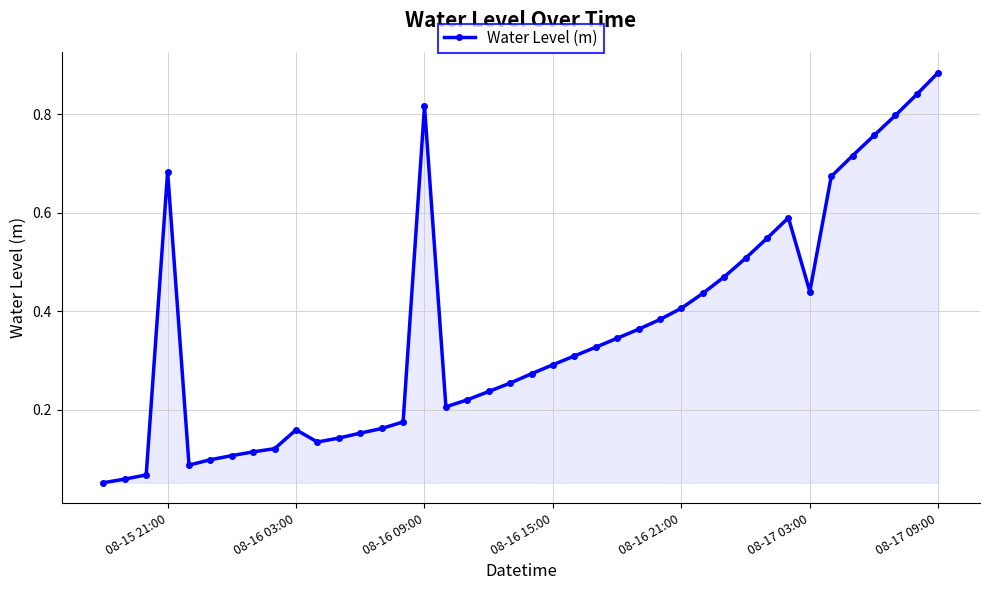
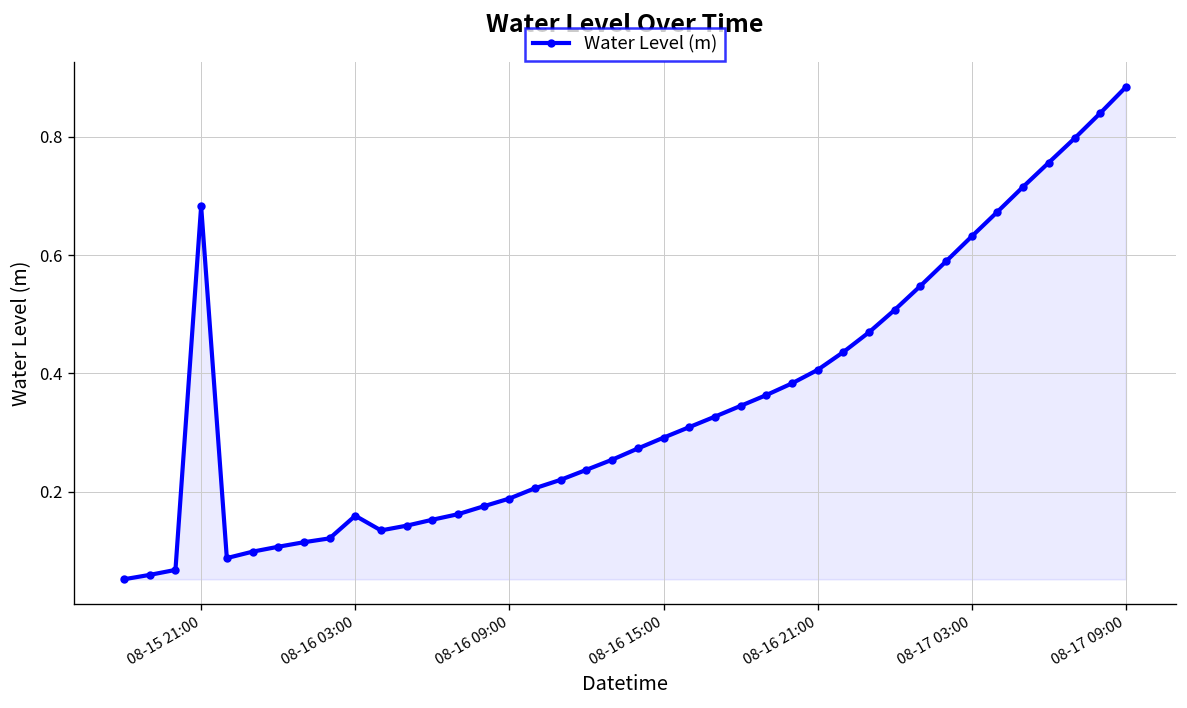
  {
    "08-15 21:00": 0.68,
    "08-16 03:00": 0.16,
-   "08-16 09:00": 0.82,
+   "08-16 09:00": 0.19,
    "08-16 15:00": 0.29,
    "08-16 21:00": 0.41,
-   "08-17 03:00": 0.44,
+   "08-17 03:00": 0.63,
    "08-17 09:00": 0.88
  }
